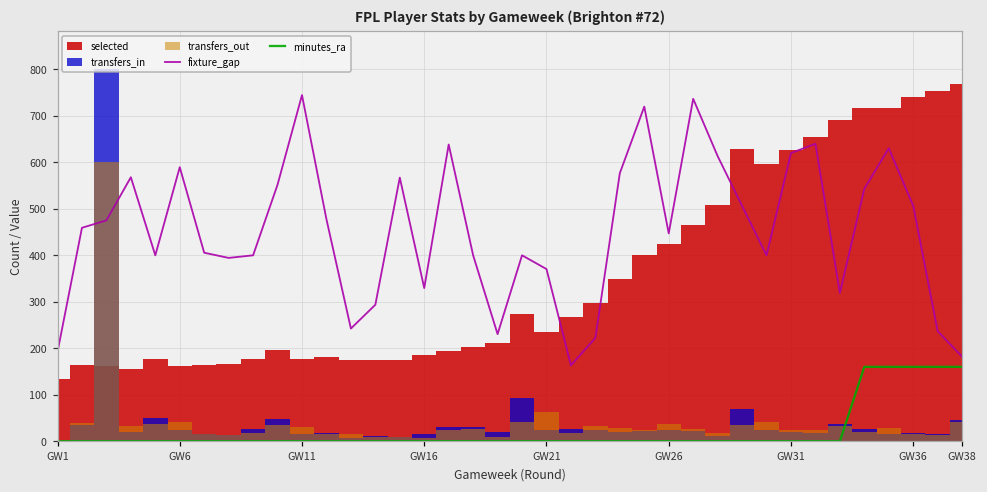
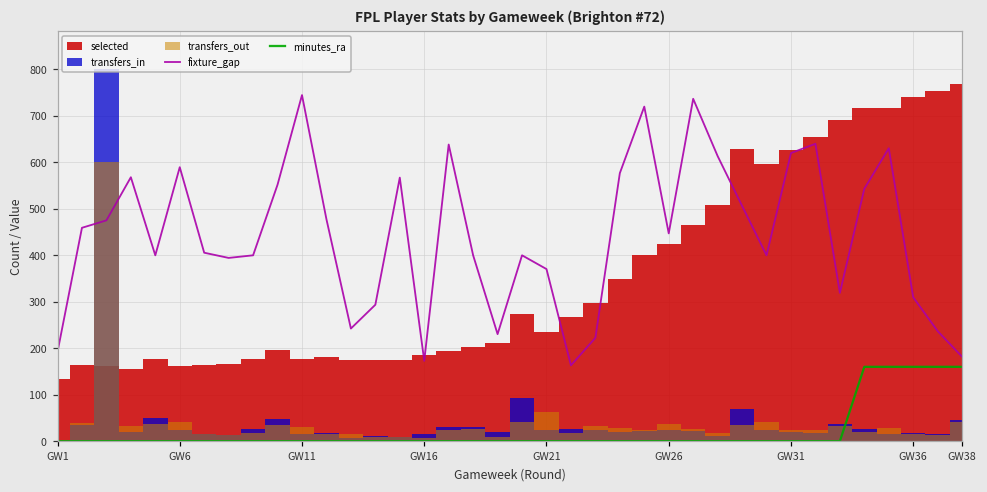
  {
    "fixture_gap": {
      "GW1": 190,
      "GW6": 590,
      "GW11": 740,
-     "GW16": 330,
+     "GW16": 170,
      "GW21": 370,
      "GW26": 450,
      "GW31": 620,
-     "GW36": 510,
+     "GW36": 310,
      "GW38": 180
    },
    "minutes_ra": {
      "GW6": 0,
      "GW11": 0,
      "GW16": 0,
      "GW21": 0,
      "GW26": 0,
      "GW31": 0,
      "GW36": 160,
      "GW38": 160
    }
  }
